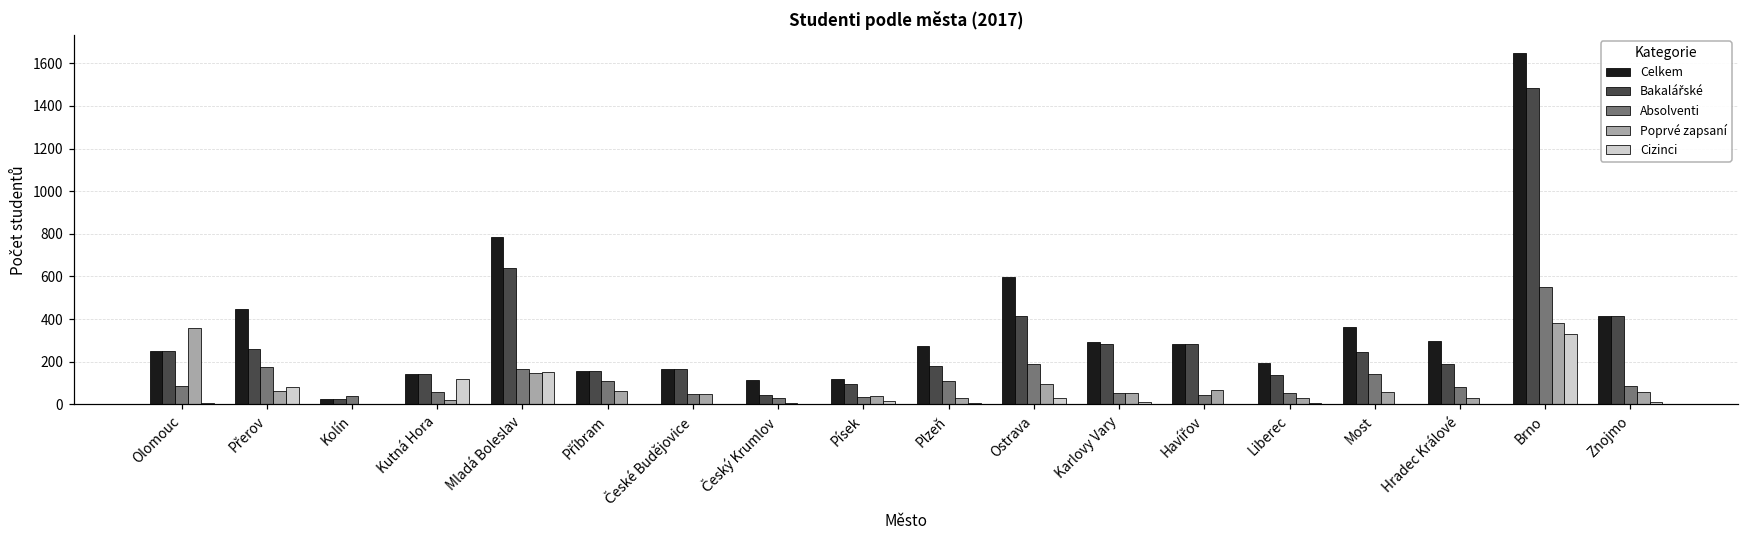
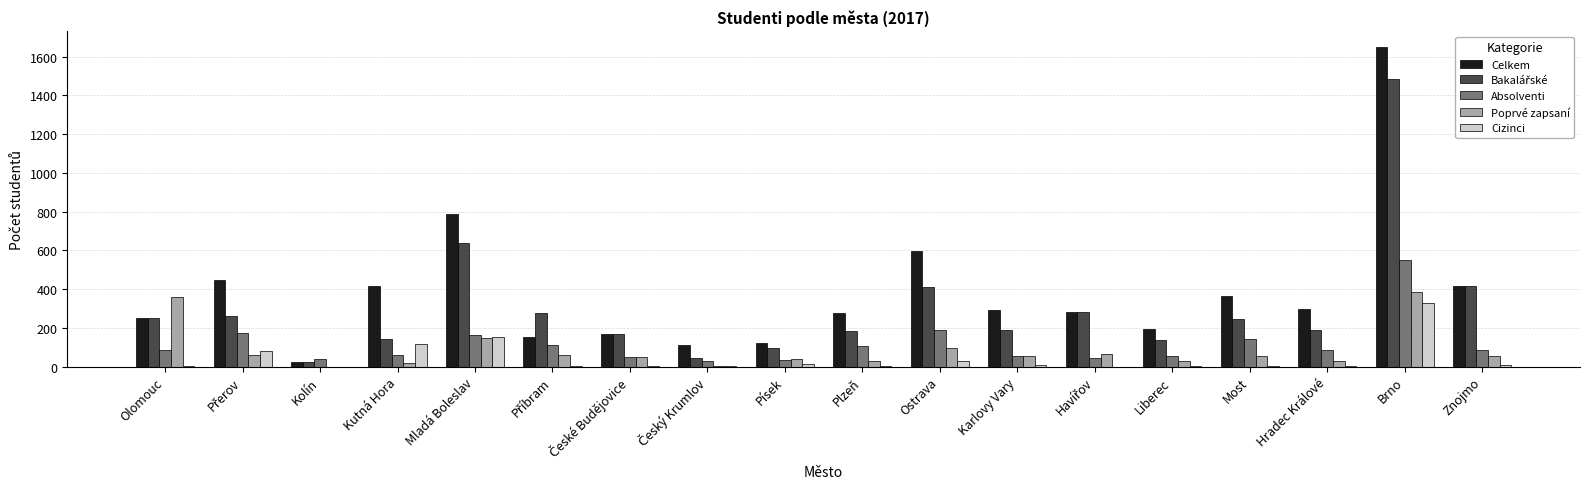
  {
    "Celkem": {
      "Olomouc": 250,
      "Přerov": 450,
      "Kolín": 20,
-     "Kutná Hora": 140,
+     "Kutná Hora": 420,
      "Mladá Boleslav": 790,
      "Příbram": 160,
      "České Budějovice": 170,
      "Český Krumlov": 110,
      "Písek": 120,
      "Plzeň": 270,
      "Ostrava": 600,
      "Karlovy Vary": 290,
      "Havířov": 280,
      "Liberec": 200,
      "Most": 360,
      "Hradec Králové": 300,
      "Brno": 1650,
      "Znojmo": 420
    },
    "Bakalářské": {
      "Olomouc": 250,
      "Přerov": 260,
      "Kolín": 20,
      "Kutná Hora": 140,
      "Mladá Boleslav": 640,
-     "Příbram": 160,
+     "Příbram": 280,
      "České Budějovice": 170,
      "Český Krumlov": 50,
      "Písek": 100,
      "Plzeň": 180,
      "Ostrava": 410,
-     "Karlovy Vary": 280,
+     "Karlovy Vary": 190,
      "Havířov": 280,
      "Liberec": 140,
      "Most": 250,
      "Hradec Králové": 190,
      "Brno": 1480,
      "Znojmo": 420
    },
    "Absolventi": {
      "Olomouc": 90,
      "Přerov": 170,
      "Kolín": 40,
      "Kutná Hora": 60,
      "Mladá Boleslav": 160,
      "Příbram": 110,
      "České Budějovice": 50,
      "Český Krumlov": 30,
      "Písek": 30,
      "Plzeň": 110,
      "Ostrava": 190,
      "Karlovy Vary": 50,
      "Havířov": 40,
      "Liberec": 50,
      "Most": 140,
      "Hradec Králové": 80,
      "Brno": 550,
      "Znojmo": 90
    },
    "Poprvé zapsaní": {
      "Olomouc": 360,
      "Přerov": 60,
      "Kolín": 0,
      "Kutná Hora": 20,
      "Mladá Boleslav": 150,
      "Příbram": 60,
      "České Budějovice": 50,
      "Písek": 40,
      "Plzeň": 30,
      "Ostrava": 100,
      "Karlovy Vary": 50,
      "Havířov": 70,
      "Liberec": 30,
      "Most": 60,
      "Hradec Králové": 30,
      "Brno": 380,
      "Znojmo": 60
    },
    "Cizinci": {
      "Přerov": 80,
      "Kolín": 0,
      "Kutná Hora": 120,
      "Mladá Boleslav": 150,
      "Písek": 10,
      "Ostrava": 30,
      "Havířov": 0,
      "Brno": 330
    }
  }
